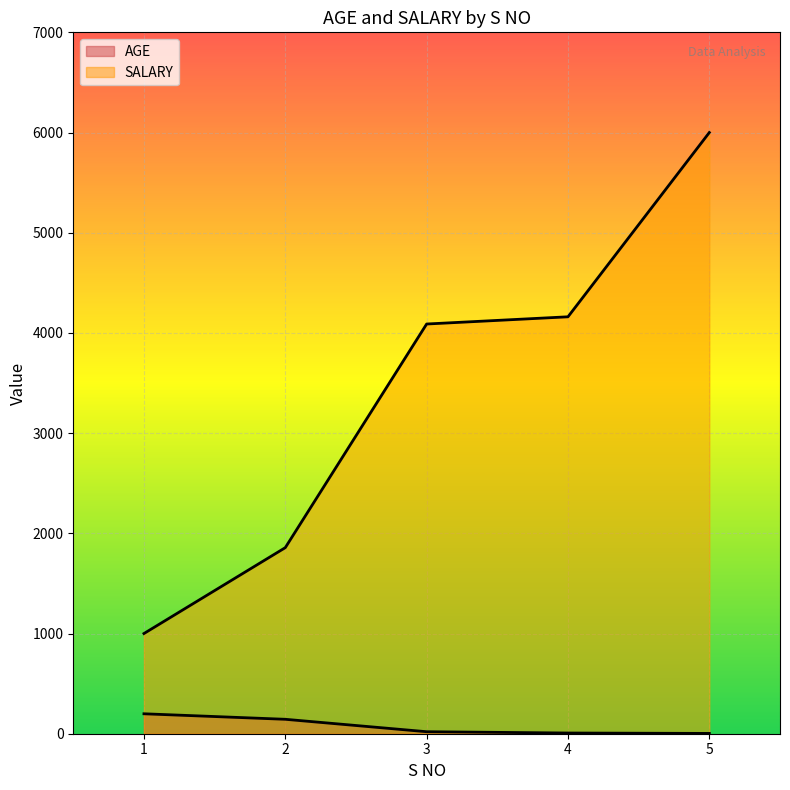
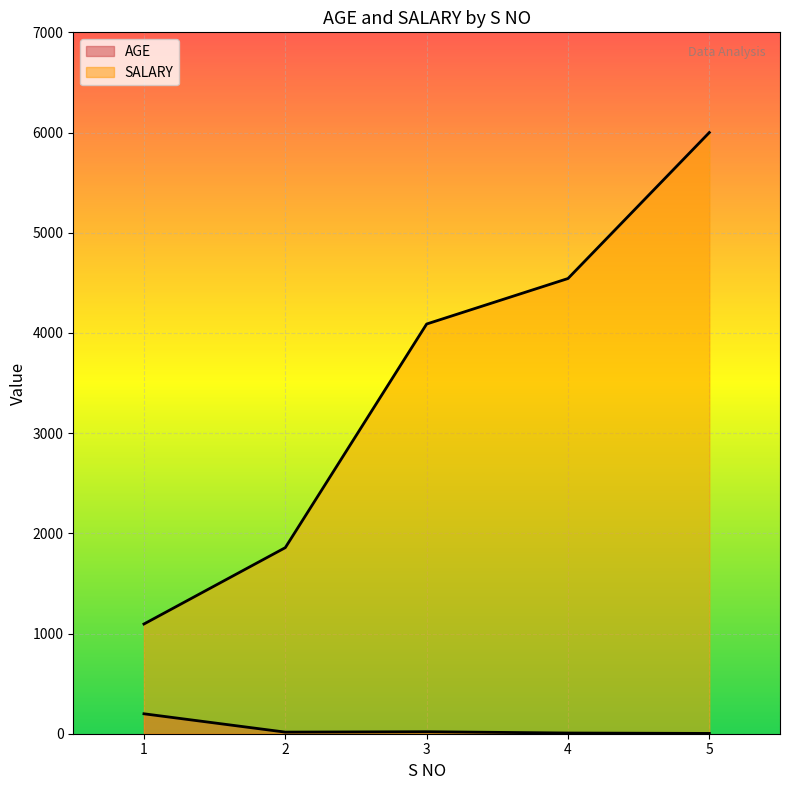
  {
    "AGE": {
      "1": 200,
-     "2": 140,
+     "2": 20,
      "3": 20,
      "4": 10,
      "5": 0
    },
    "SALARY": {
-     "1": 1000,
+     "1": 1100,
      "2": 1860,
      "3": 4090,
-     "4": 4160,
+     "4": 4540,
      "5": 6000
    }
  }
